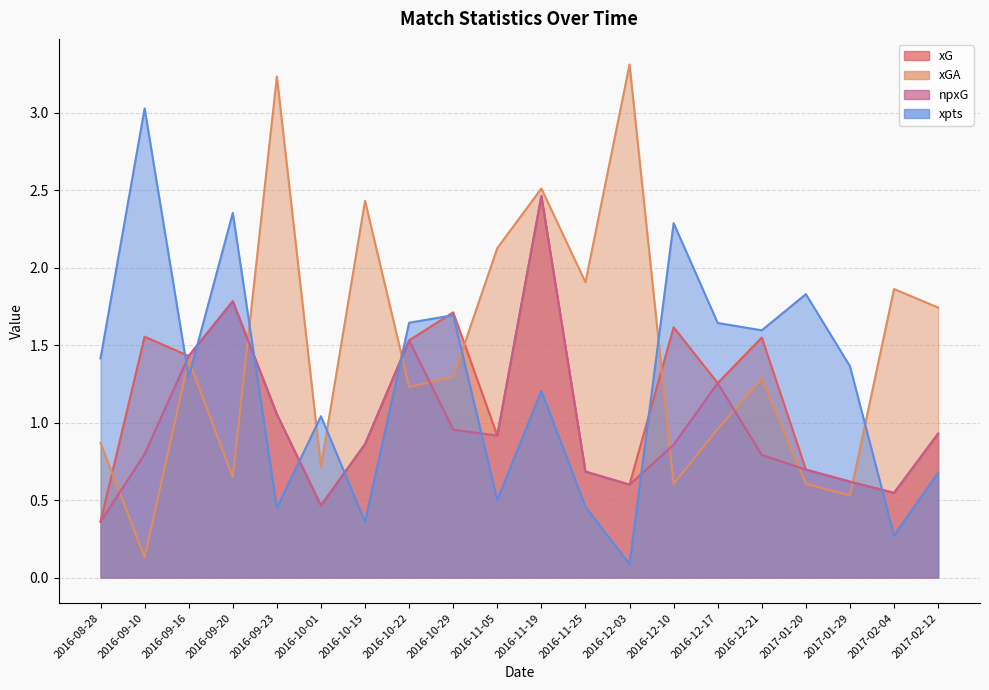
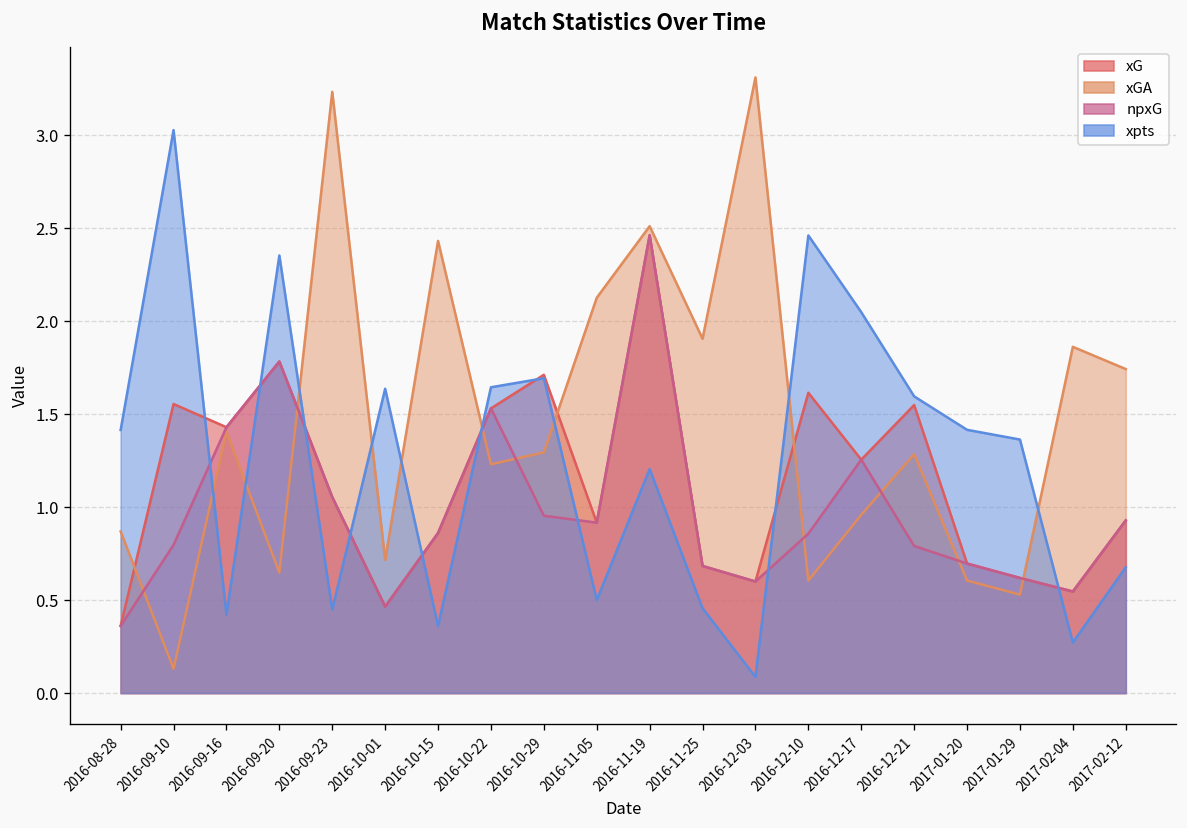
  {
    "xpts": {
      "2016-08-28": 1.41,
      "2016-09-10": 3.03,
-     "2016-09-16": 1.29,
+     "2016-09-16": 0.42,
      "2016-09-20": 2.35,
      "2016-09-23": 0.45,
-     "2016-10-01": 1.04,
+     "2016-10-01": 1.64,
      "2016-10-15": 0.36,
      "2016-10-22": 1.64,
      "2016-10-29": 1.69,
      "2016-11-05": 0.50,
      "2016-11-19": 1.20,
      "2016-11-25": 0.46,
      "2016-12-03": 0.09,
-     "2016-12-10": 2.29,
-     "2016-12-17": 1.64,
+     "2016-12-10": 2.46,
+     "2016-12-17": 2.05,
      "2016-12-21": 1.60,
-     "2017-01-20": 1.83,
+     "2017-01-20": 1.42,
      "2017-01-29": 1.36,
      "2017-02-04": 0.27,
      "2017-02-12": 0.68
    }
  }
